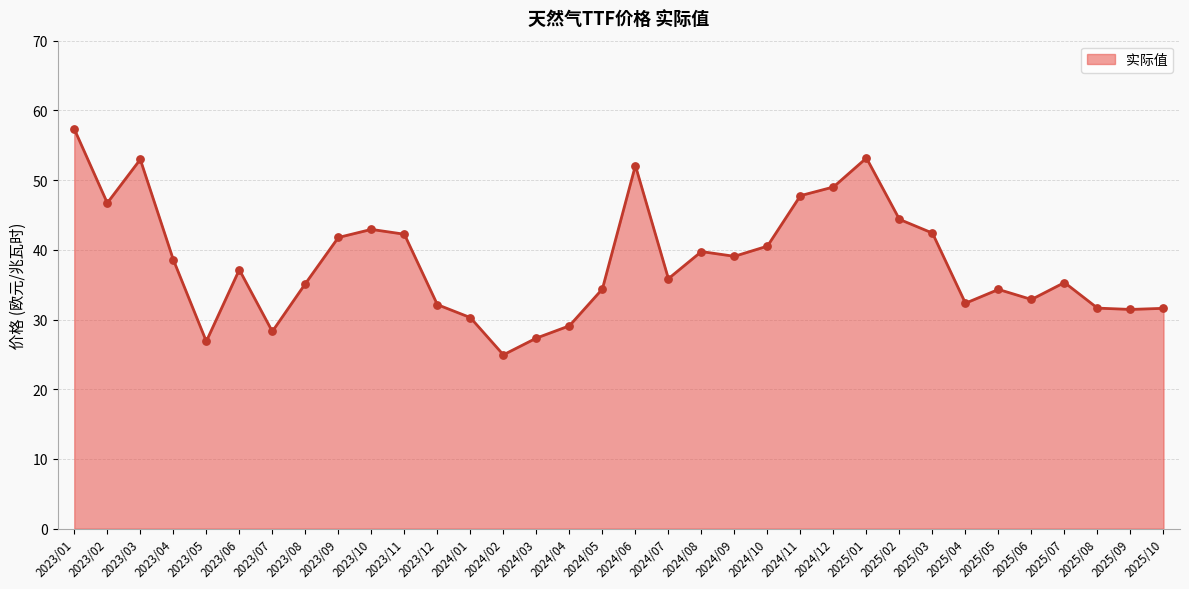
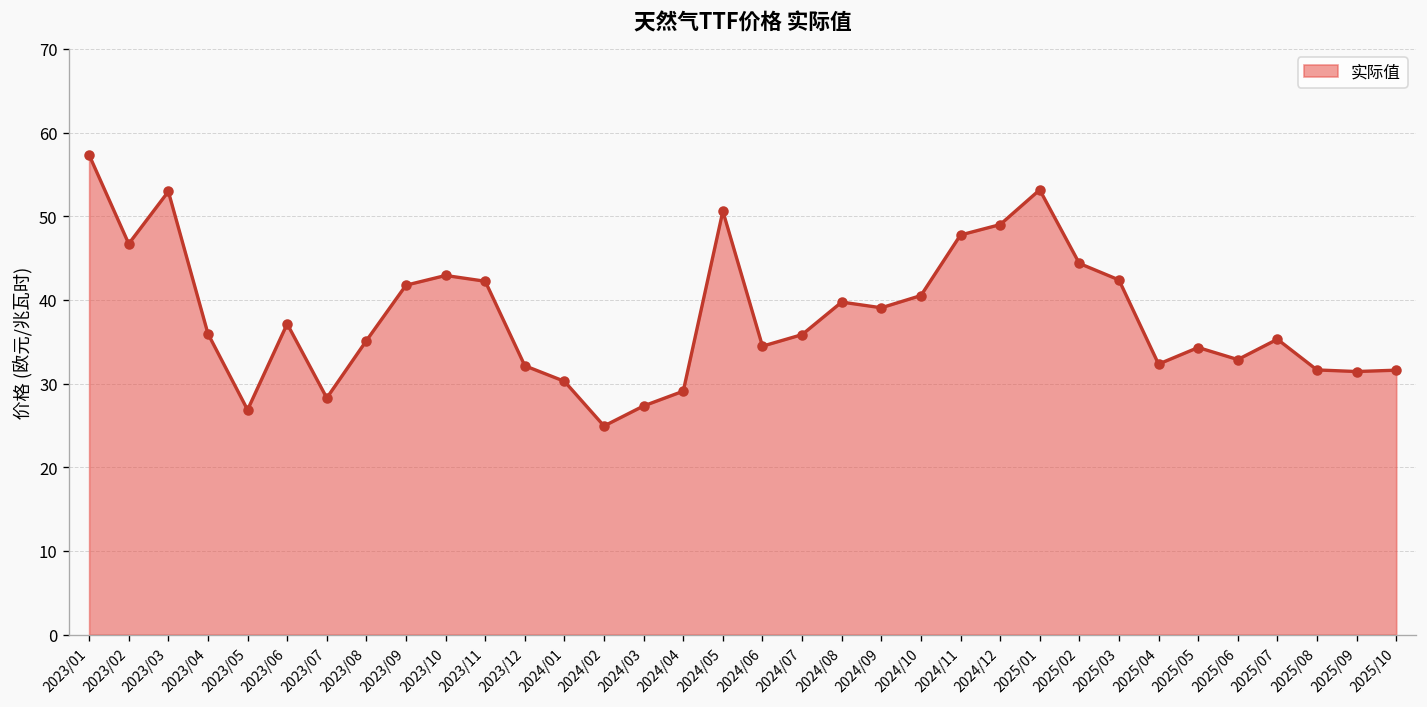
  {
    "2023/01": 57,
    "2023/02": 47,
    "2023/03": 53,
-   "2023/04": 39,
+   "2023/04": 36,
    "2023/05": 27,
    "2023/06": 37,
    "2023/07": 28,
    "2023/08": 35,
    "2023/09": 42,
    "2023/10": 43,
    "2023/11": 42,
    "2023/12": 32,
    "2024/01": 30,
    "2024/02": 25,
    "2024/03": 27,
    "2024/04": 29,
-   "2024/05": 34,
-   "2024/06": 52,
+   "2024/05": 51,
+   "2024/06": 34,
    "2024/07": 36,
    "2024/08": 40,
    "2024/09": 39,
    "2024/10": 41,
    "2024/11": 48,
    "2024/12": 49,
    "2025/01": 53,
    "2025/02": 44,
    "2025/03": 42,
    "2025/04": 32,
    "2025/05": 34,
    "2025/06": 33,
    "2025/07": 35,
    "2025/08": 32,
    "2025/09": 31,
    "2025/10": 32
  }
